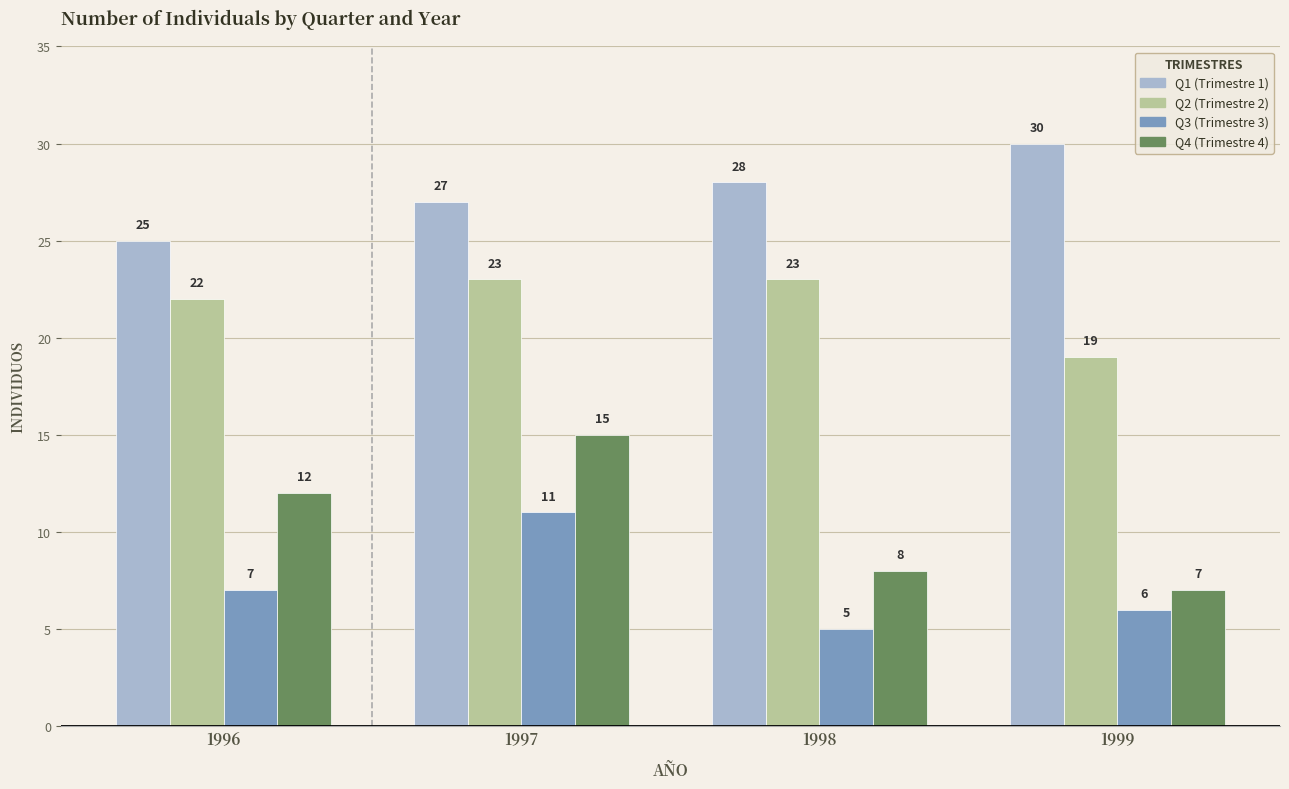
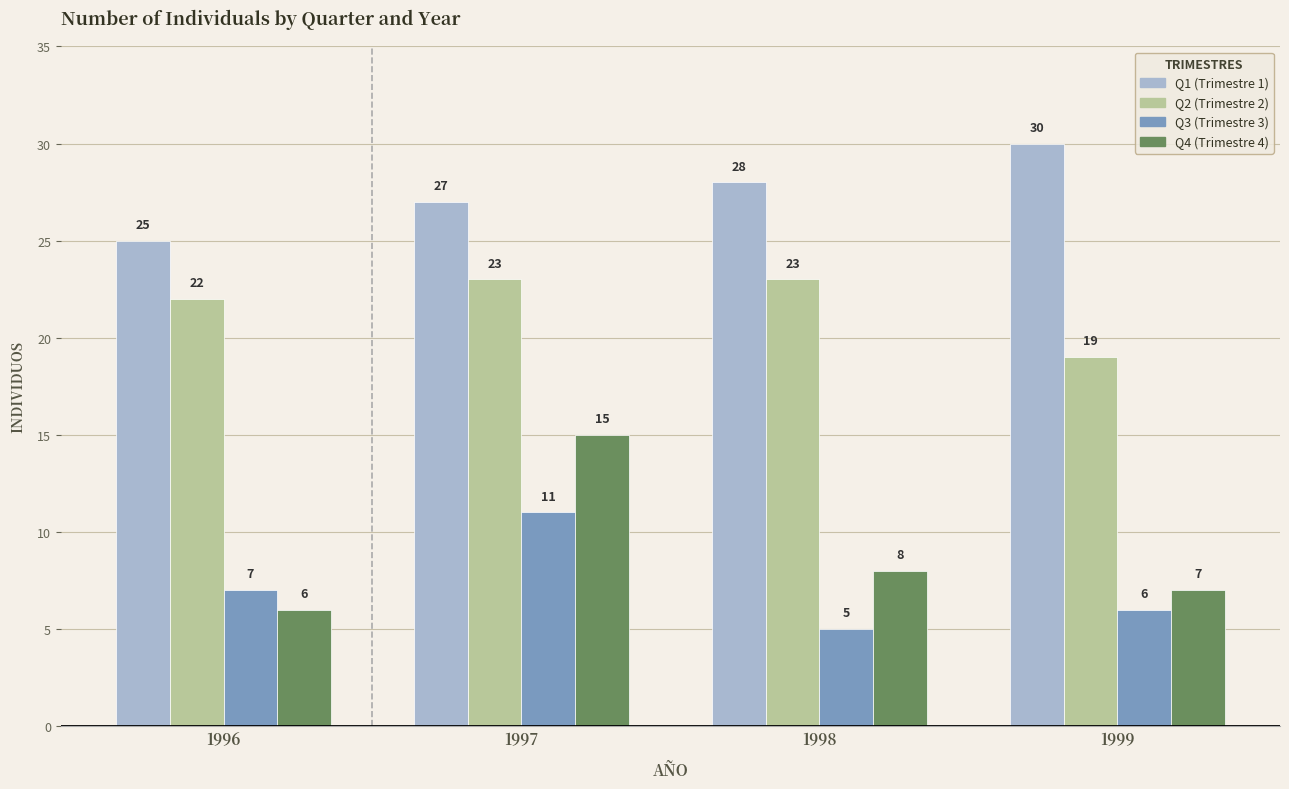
  {
    "Q4 (Trimestre 4)": {
-     "1996": 12,
+     "1996": 6,
      "1997": 15,
      "1998": 8,
      "1999": 7
    }
  }
